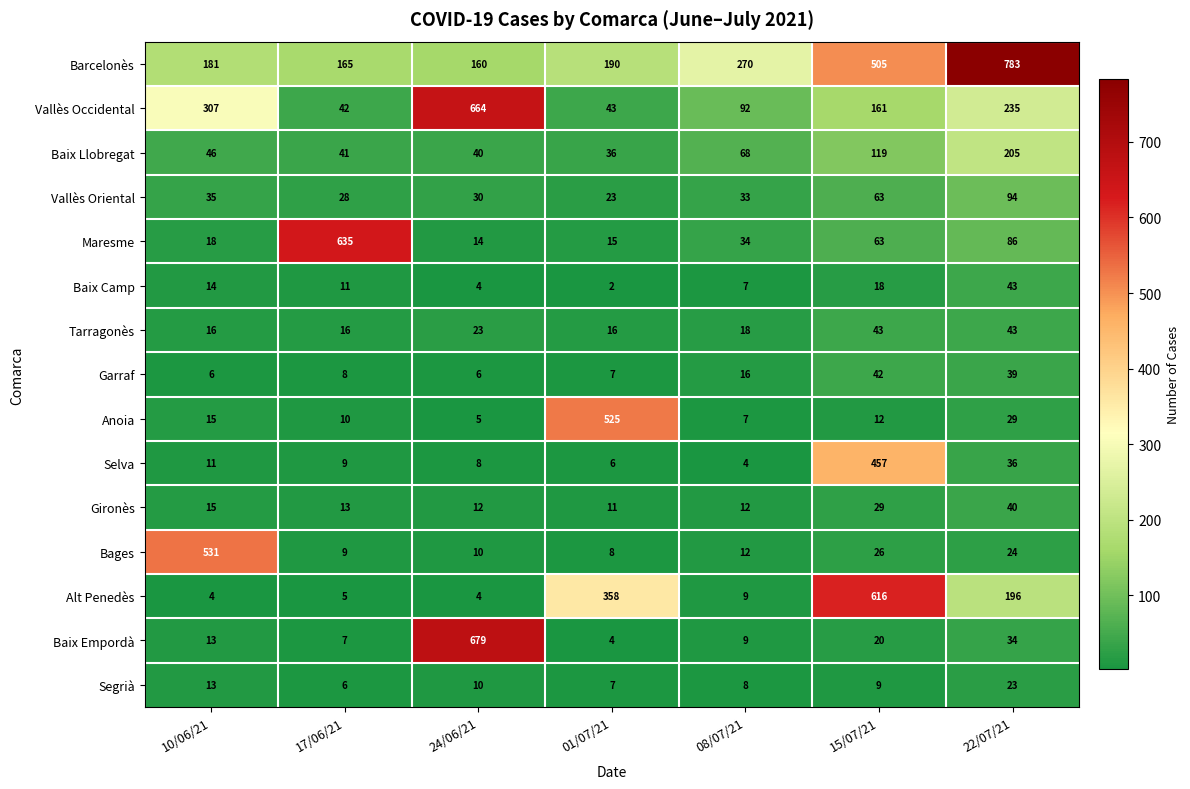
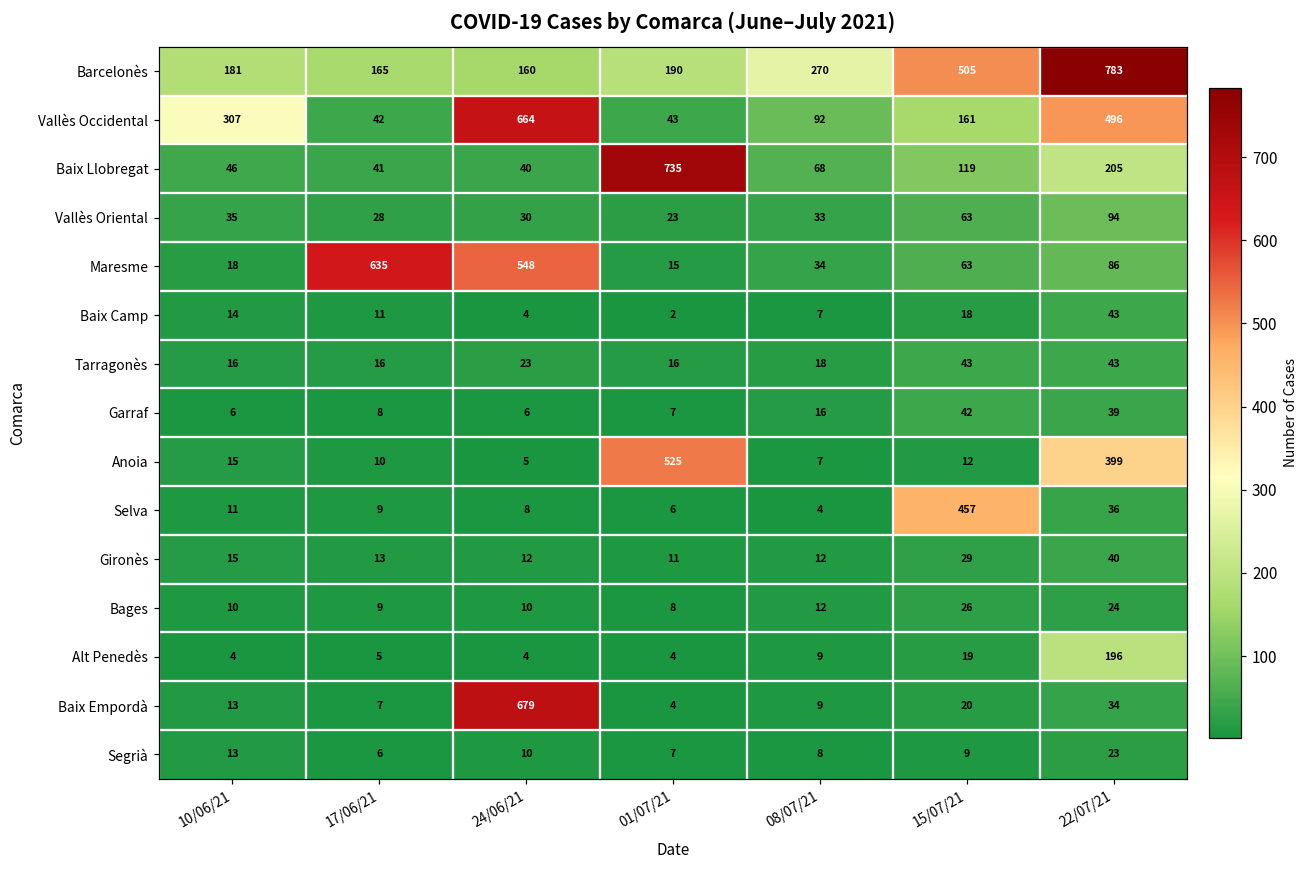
  {
    "Barcelonès": {
      "10/06/21": 181,
      "17/06/21": 165,
      "24/06/21": 160,
      "01/07/21": 190,
      "08/07/21": 270,
      "15/07/21": 505,
      "22/07/21": 783
    },
    "Vallès Occidental": {
      "10/06/21": 307,
      "17/06/21": 42,
      "24/06/21": 664,
      "01/07/21": 43,
      "08/07/21": 92,
      "15/07/21": 161,
-     "22/07/21": 235
+     "22/07/21": 496
    },
    "Baix Llobregat": {
      "10/06/21": 46,
      "17/06/21": 41,
      "24/06/21": 40,
-     "01/07/21": 36,
+     "01/07/21": 735,
      "08/07/21": 68,
      "15/07/21": 119,
      "22/07/21": 205
    },
    "Vallès Oriental": {
      "10/06/21": 35,
      "17/06/21": 28,
      "24/06/21": 30,
      "01/07/21": 23,
      "08/07/21": 33,
      "15/07/21": 63,
      "22/07/21": 94
    },
    "Maresme": {
      "10/06/21": 18,
      "17/06/21": 635,
-     "24/06/21": 14,
+     "24/06/21": 548,
      "01/07/21": 15,
      "08/07/21": 34,
      "15/07/21": 63,
      "22/07/21": 86
    },
    "Baix Camp": {
      "10/06/21": 14,
      "17/06/21": 11,
      "24/06/21": 4,
      "01/07/21": 2,
      "08/07/21": 7,
      "15/07/21": 18,
      "22/07/21": 43
    },
    "Tarragonès": {
      "10/06/21": 16,
      "17/06/21": 16,
      "24/06/21": 23,
      "01/07/21": 16,
      "08/07/21": 18,
      "15/07/21": 43,
      "22/07/21": 43
    },
    "Garraf": {
      "10/06/21": 6,
      "17/06/21": 8,
      "24/06/21": 6,
      "01/07/21": 7,
      "08/07/21": 16,
      "15/07/21": 42,
      "22/07/21": 39
    },
    "Anoia": {
      "10/06/21": 15,
      "17/06/21": 10,
      "24/06/21": 5,
      "01/07/21": 525,
      "08/07/21": 7,
      "15/07/21": 12,
-     "22/07/21": 29
+     "22/07/21": 399
    },
    "Selva": {
      "10/06/21": 11,
      "17/06/21": 9,
      "24/06/21": 8,
      "01/07/21": 6,
      "08/07/21": 4,
      "15/07/21": 457,
      "22/07/21": 36
    },
    "Gironès": {
      "10/06/21": 15,
      "17/06/21": 13,
      "24/06/21": 12,
      "01/07/21": 11,
      "08/07/21": 12,
      "15/07/21": 29,
      "22/07/21": 40
    },
    "Bages": {
-     "10/06/21": 531,
+     "10/06/21": 10,
      "17/06/21": 9,
      "24/06/21": 10,
      "01/07/21": 8,
      "08/07/21": 12,
      "15/07/21": 26,
      "22/07/21": 24
    },
    "Alt Penedès": {
      "10/06/21": 4,
      "17/06/21": 5,
      "24/06/21": 4,
-     "01/07/21": 358,
+     "01/07/21": 4,
      "08/07/21": 9,
-     "15/07/21": 616,
+     "15/07/21": 19,
      "22/07/21": 196
    },
    "Baix Empordà": {
      "10/06/21": 13,
      "17/06/21": 7,
      "24/06/21": 679,
      "01/07/21": 4,
      "08/07/21": 9,
      "15/07/21": 20,
      "22/07/21": 34
    },
    "Segrià": {
      "10/06/21": 13,
      "17/06/21": 6,
      "24/06/21": 10,
      "01/07/21": 7,
      "08/07/21": 8,
      "15/07/21": 9,
      "22/07/21": 23
    }
  }
